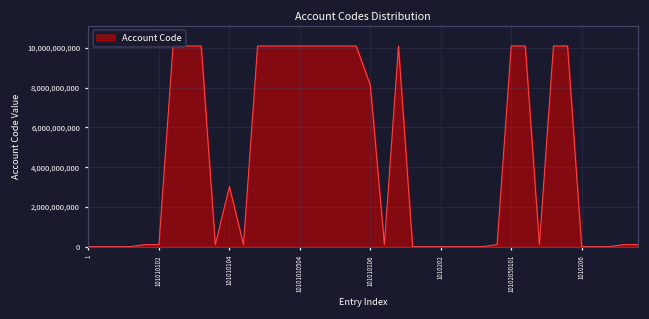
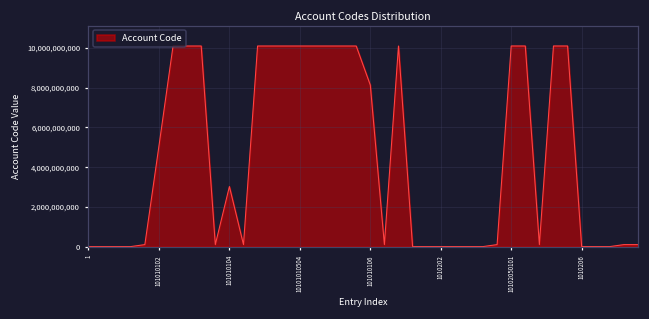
  {
    "1": "0",
-   "101010102": "100,000,000",
+   "101010102": "5,100,000,000",
    "101010104": "3,000,000,000",
    "10101010504": "10,100,000,000",
    "101010106": "8,100,000,000",
    "1010202": "0",
    "10102050101": "10,100,000,000",
    "1010206": "0"
  }
